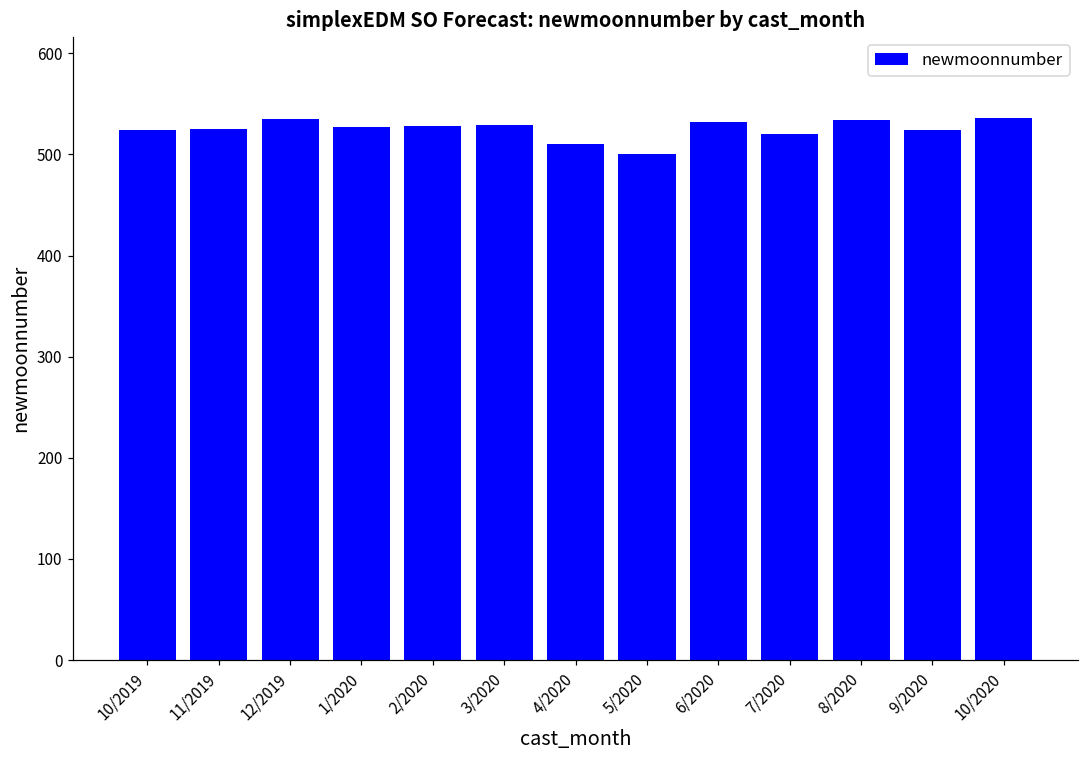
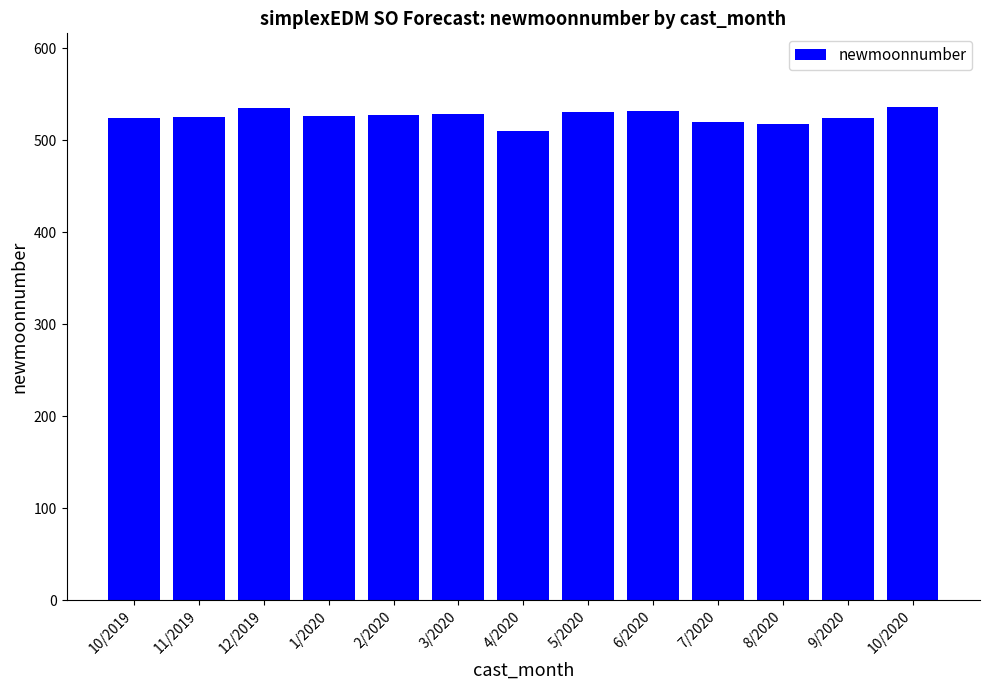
  {
    "10/2019": 520,
    "11/2019": 530,
    "12/2019": 540,
    "1/2020": 530,
    "2/2020": 530,
    "3/2020": 530,
    "4/2020": 510,
-   "5/2020": 500,
+   "5/2020": 530,
    "6/2020": 530,
    "7/2020": 520,
-   "8/2020": 530,
+   "8/2020": 520,
    "9/2020": 520,
    "10/2020": 540
  }
